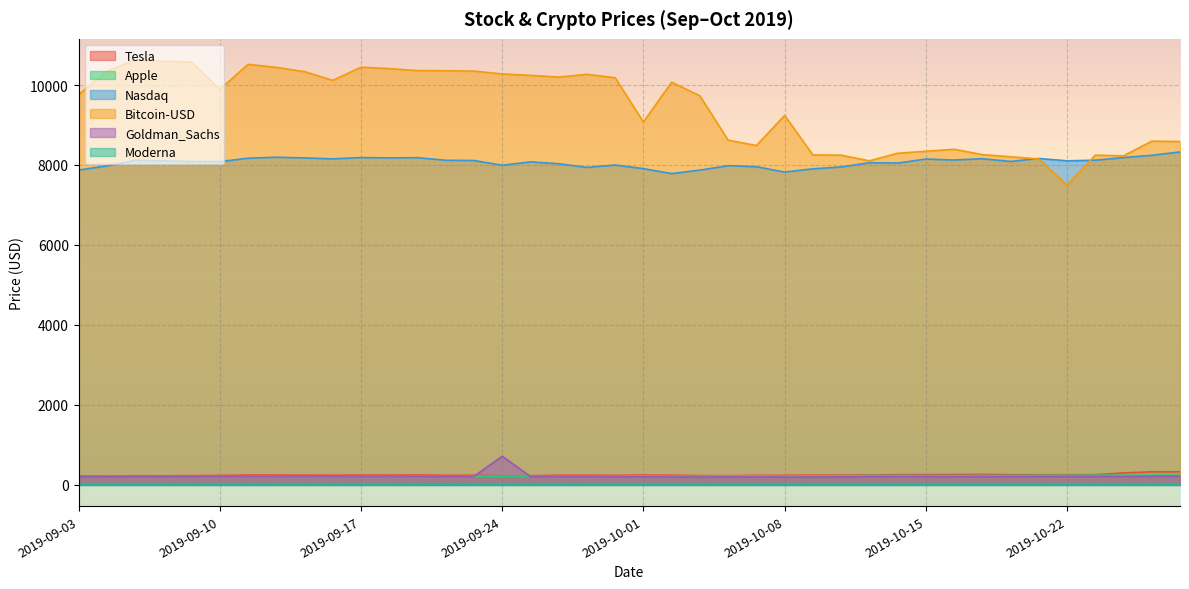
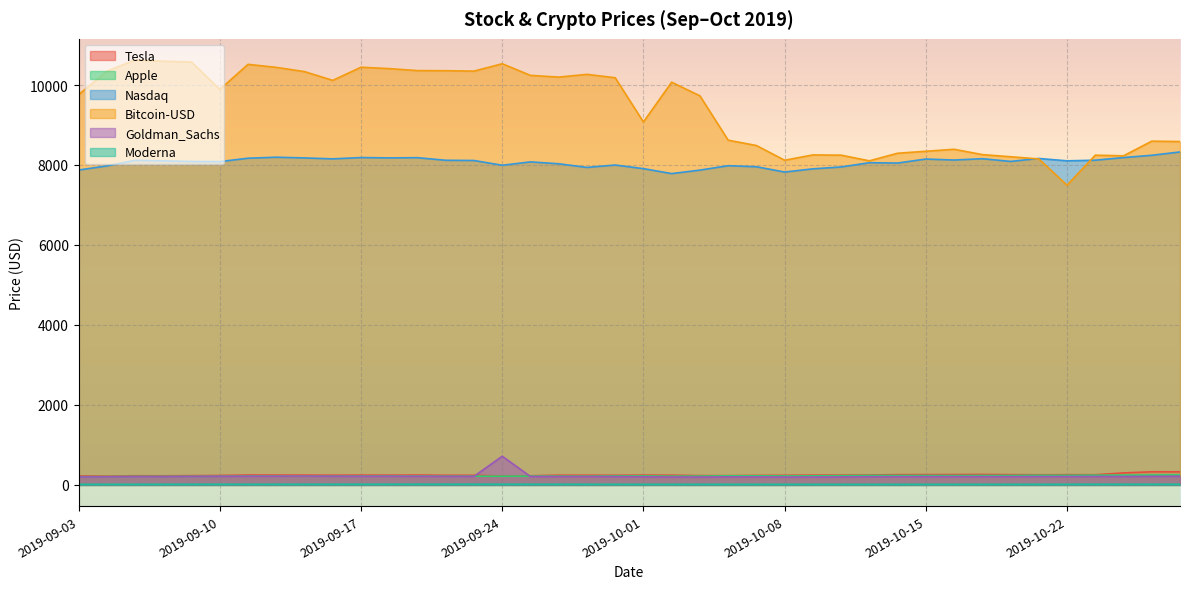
  {
    "Bitcoin-USD": {
      "2019-09-03": 9800,
      "2019-09-17": 10400,
-     "2019-09-24": 10300,
+     "2019-09-24": 10500,
      "2019-10-01": 9100,
-     "2019-10-08": 9200,
+     "2019-10-08": 8100,
      "2019-10-15": 8300,
      "2019-10-22": 7500
    },
    "Goldman_Sachs": {
      "2019-09-24": 700
    }
  }
